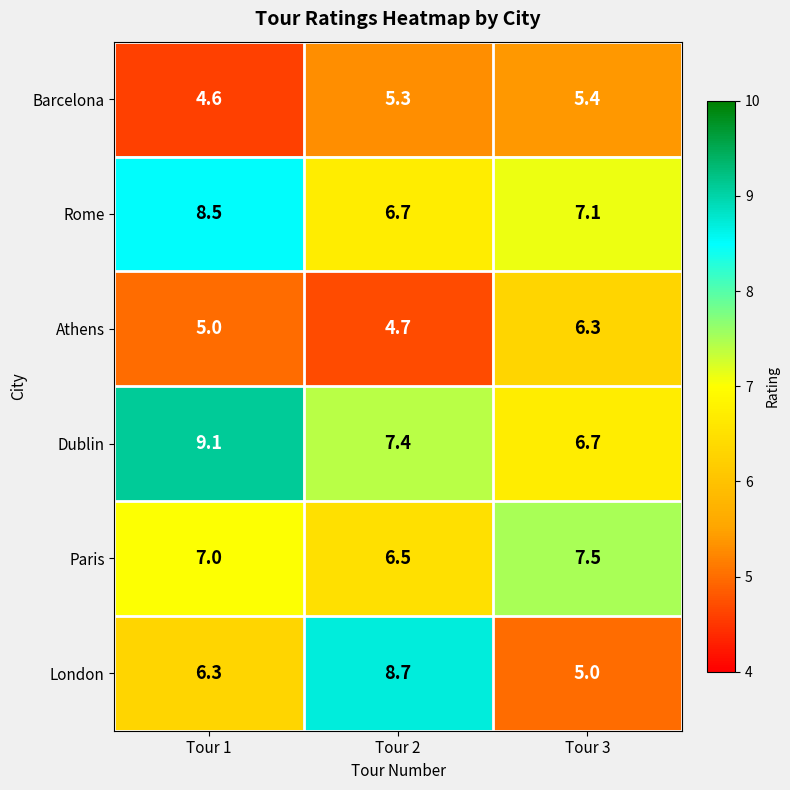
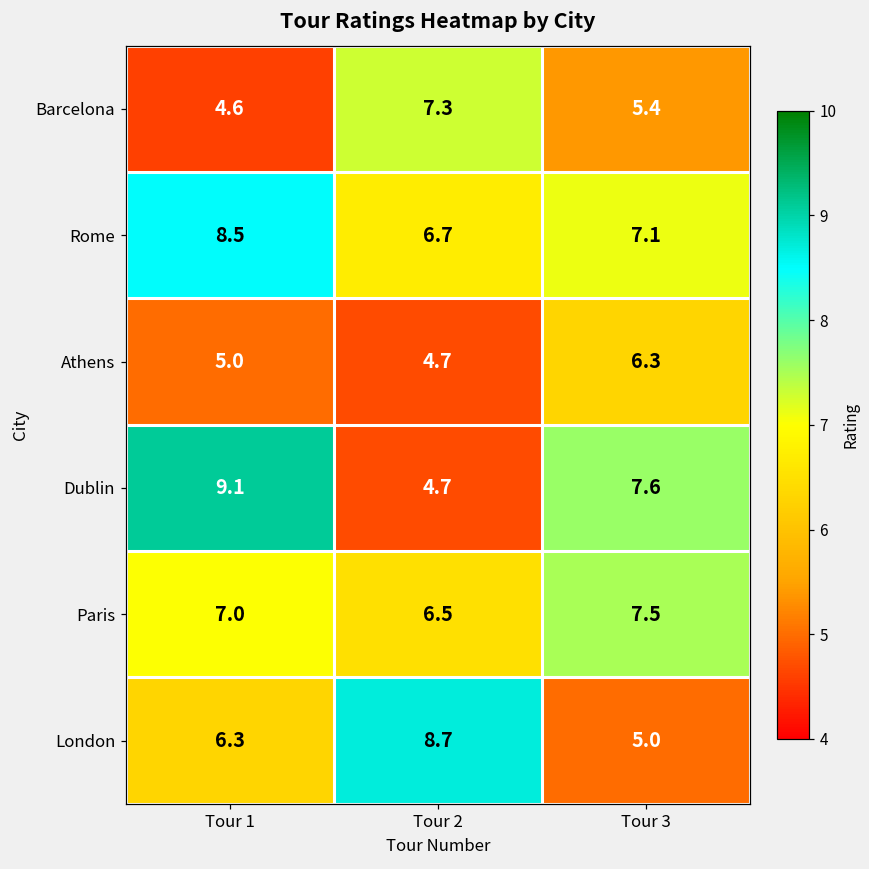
  {
    "Barcelona": {
      "Tour 1": 4.6,
-     "Tour 2": 5.3,
+     "Tour 2": 7.3,
      "Tour 3": 5.4
    },
    "Rome": {
      "Tour 1": 8.5,
      "Tour 2": 6.7,
      "Tour 3": 7.1
    },
    "Athens": {
      "Tour 1": 5.0,
      "Tour 2": 4.7,
      "Tour 3": 6.3
    },
    "Dublin": {
      "Tour 1": 9.1,
-     "Tour 2": 7.4,
-     "Tour 3": 6.7
+     "Tour 2": 4.7,
+     "Tour 3": 7.6
    },
    "Paris": {
      "Tour 1": 7.0,
      "Tour 2": 6.5,
      "Tour 3": 7.5
    },
    "London": {
      "Tour 1": 6.3,
      "Tour 2": 8.7,
      "Tour 3": 5.0
    }
  }
